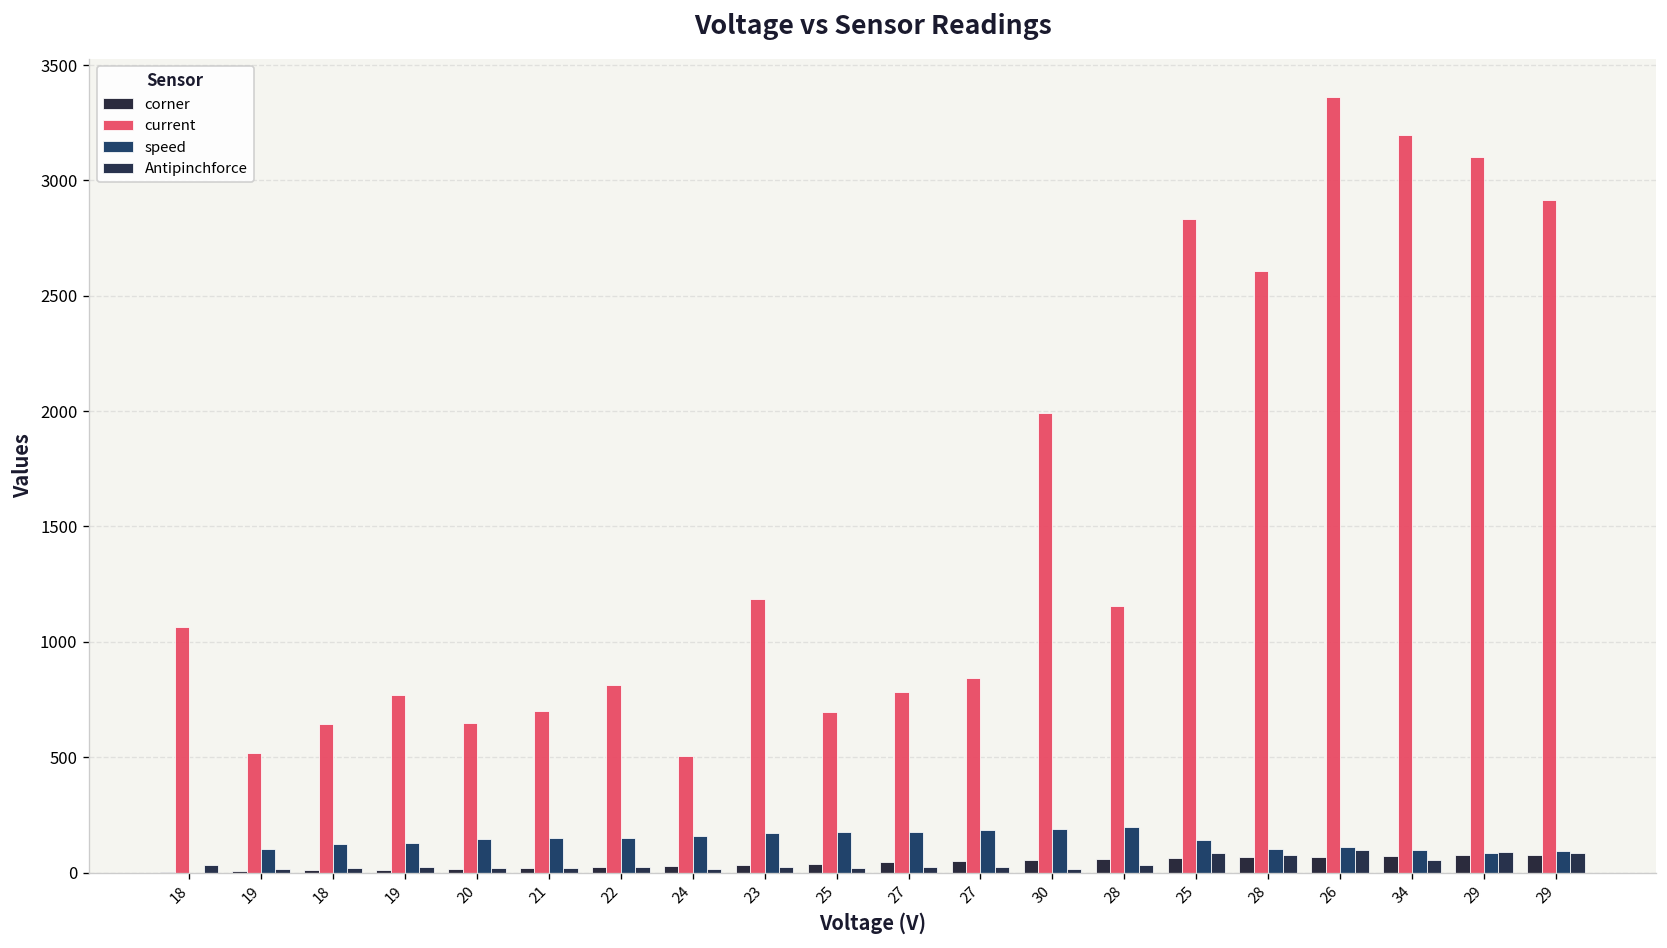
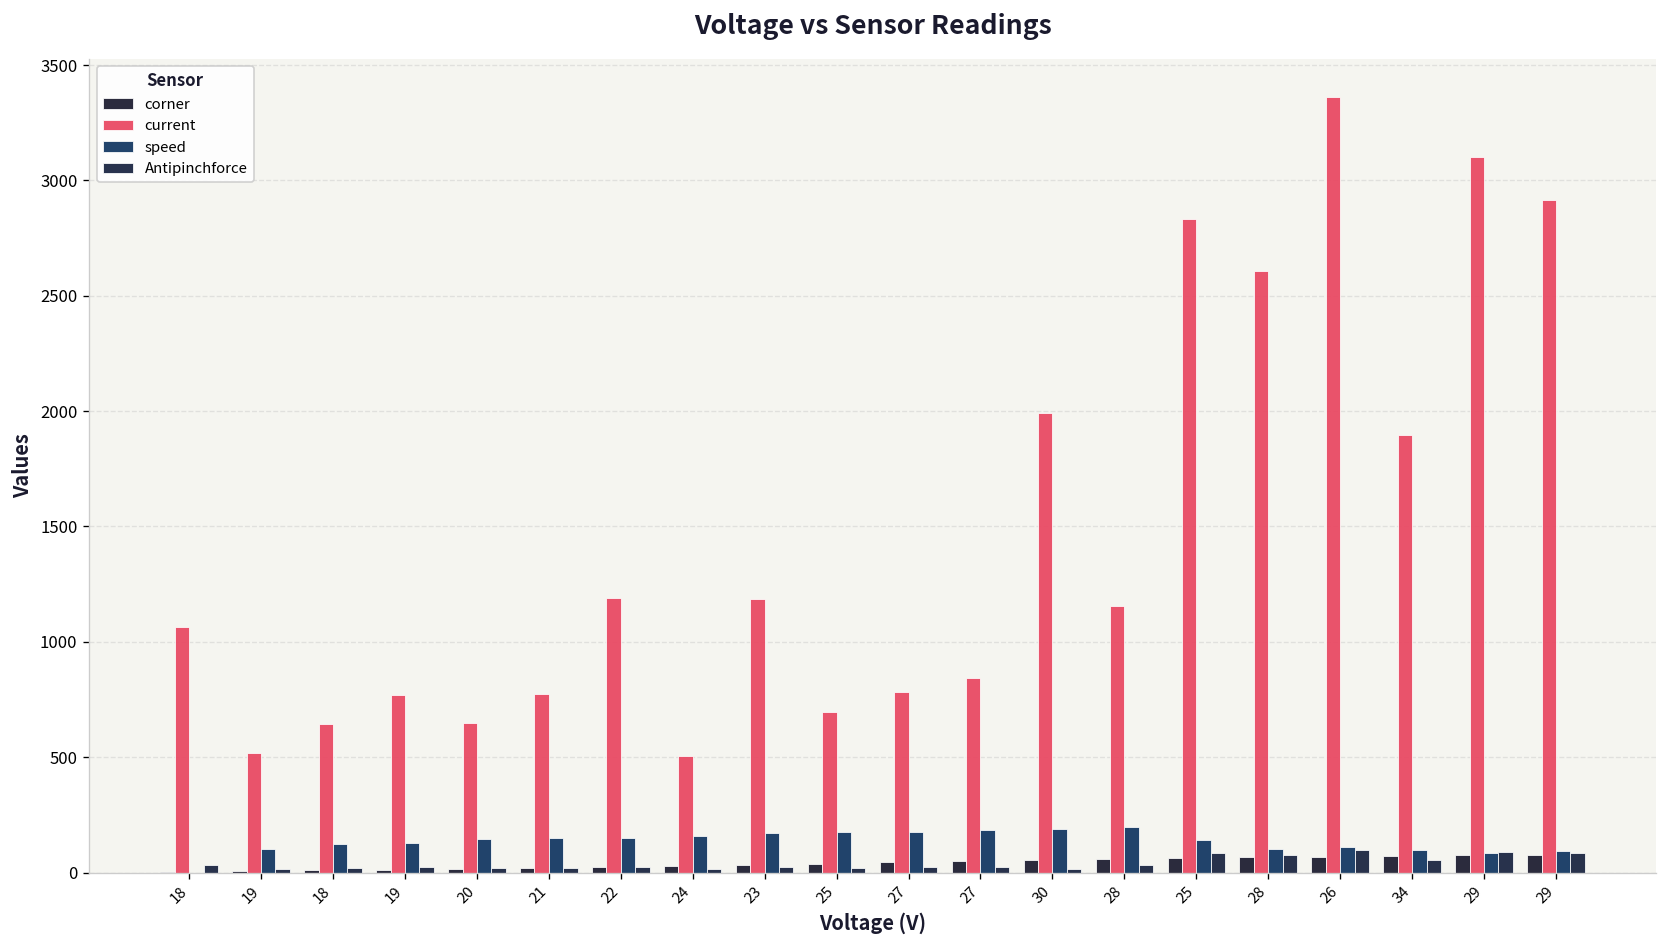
  {
    "current": {
      "20": 650,
-     "21": 700,
-     "22": 810,
+     "21": 770,
+     "22": 1190,
      "24": 500,
      "23": 1190,
      "30": 1990,
      "26": 3360,
-     "34": 3200
+     "34": 1900
    }
  }
